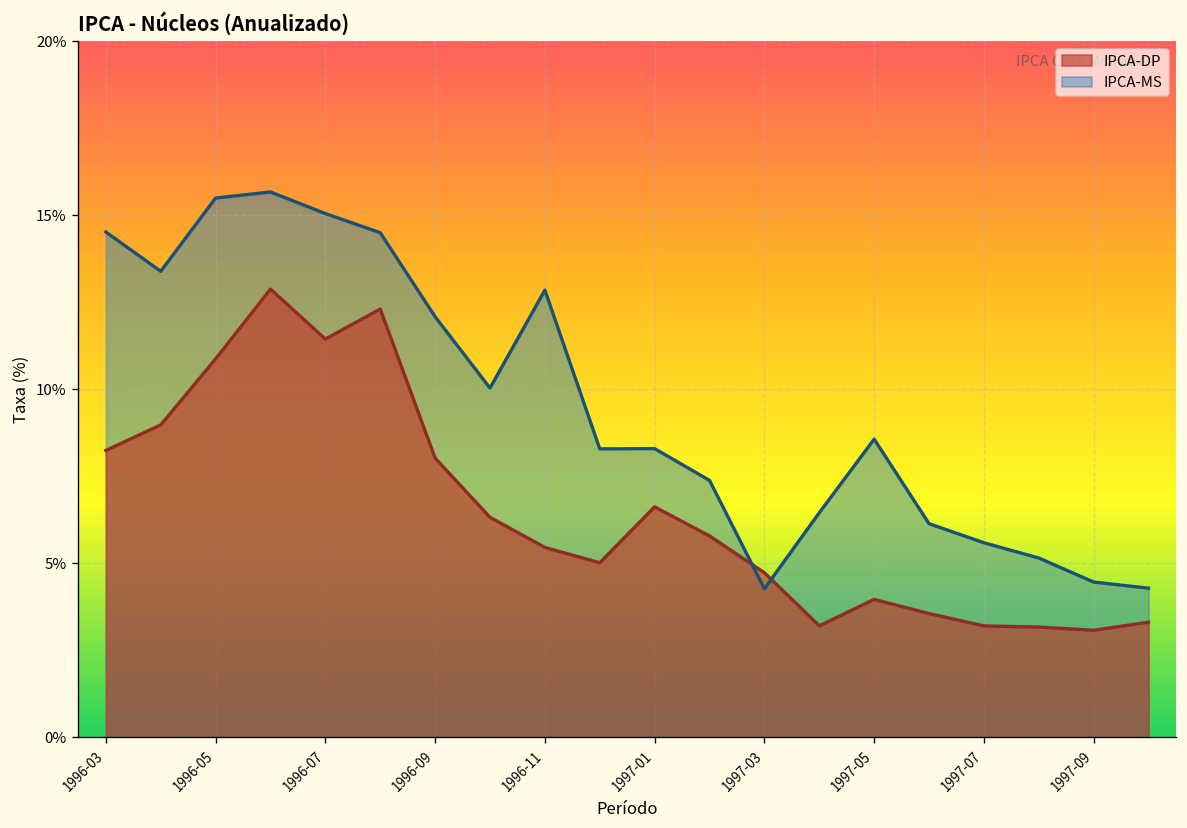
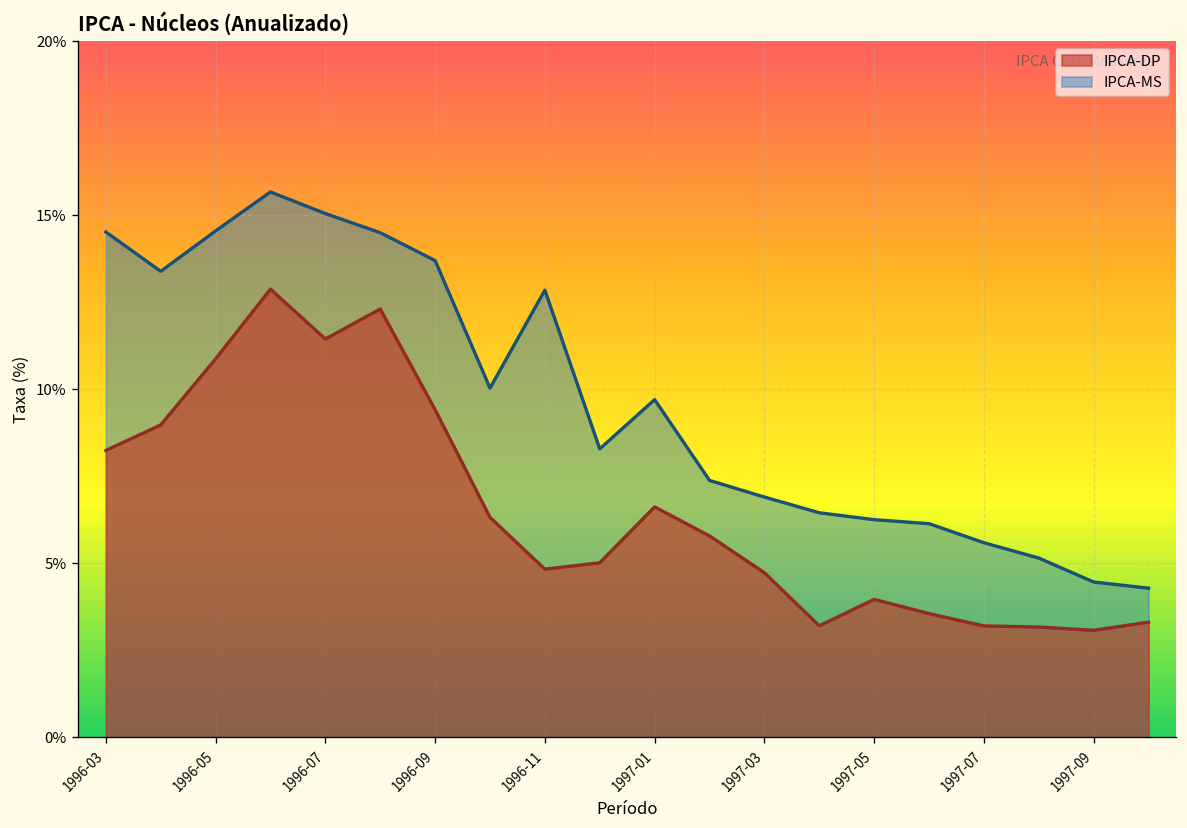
  {
    "IPCA-DP": {
      "1996-03": "8.2%",
      "1996-05": "10.9%",
      "1996-07": "11.4%",
-     "1996-09": "8.0%",
-     "1996-11": "5.5%",
+     "1996-09": "9.4%",
+     "1996-11": "4.8%",
      "1997-01": "6.6%",
      "1997-03": "4.7%",
      "1997-05": "4.0%",
      "1997-07": "3.2%",
      "1997-09": "3.1%"
    },
    "IPCA-MS": {
      "1996-03": "14.5%",
-     "1996-05": "15.5%",
+     "1996-05": "14.5%",
      "1996-07": "15.0%",
-     "1996-09": "12.1%",
+     "1996-09": "13.7%",
      "1996-11": "12.8%",
-     "1997-01": "8.3%",
-     "1997-03": "4.3%",
-     "1997-05": "8.6%",
+     "1997-01": "9.7%",
+     "1997-03": "6.9%",
+     "1997-05": "6.3%",
      "1997-07": "5.6%",
      "1997-09": "4.5%"
    }
  }
